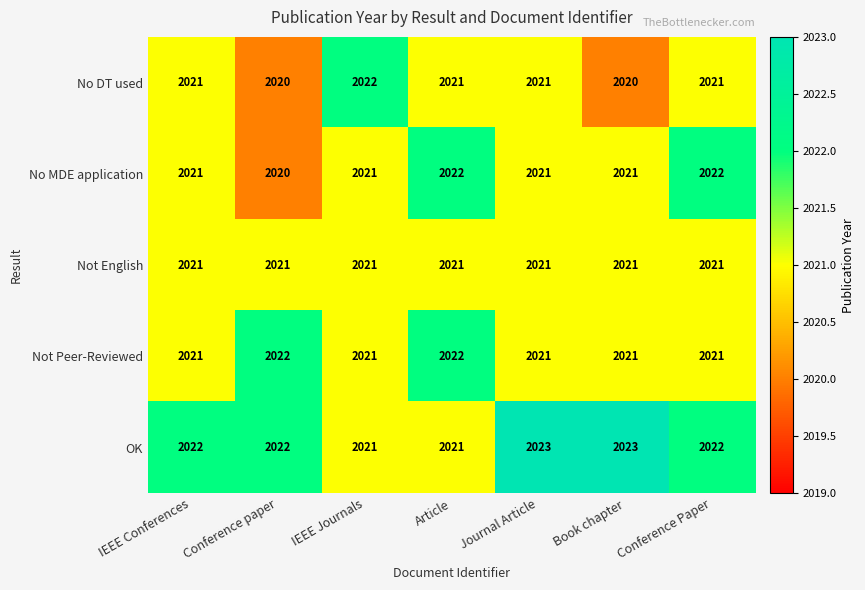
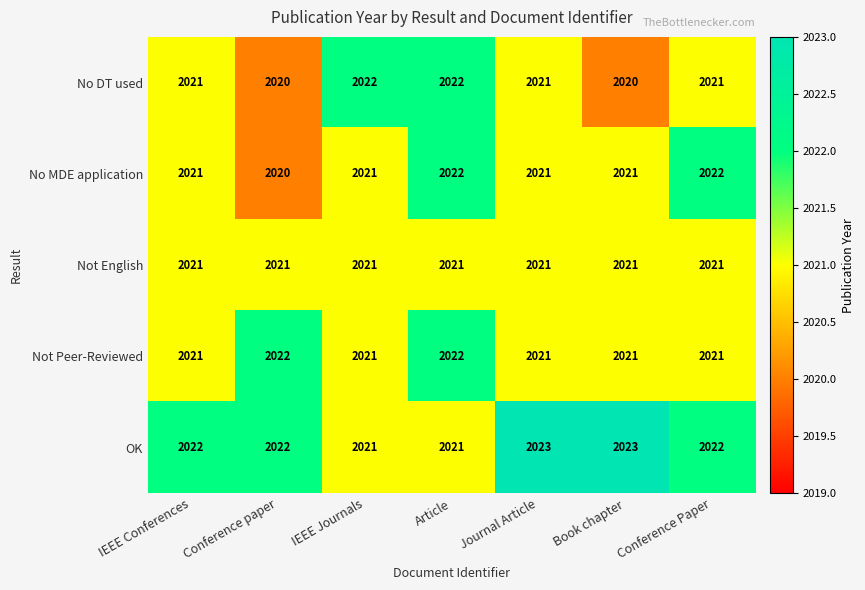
  {
    "No DT used": {
      "IEEE Conferences": 2021,
      "Conference paper": 2020,
      "IEEE Journals": 2022,
-     "Article": 2021,
+     "Article": 2022,
      "Journal Article": 2021,
      "Book chapter": 2020,
      "Conference Paper": 2021
    },
    "No MDE application": {
      "IEEE Conferences": 2021,
      "Conference paper": 2020,
      "IEEE Journals": 2021,
      "Article": 2022,
      "Journal Article": 2021,
      "Book chapter": 2021,
      "Conference Paper": 2022
    },
    "Not English": {
      "IEEE Conferences": 2021,
      "Conference paper": 2021,
      "IEEE Journals": 2021,
      "Article": 2021,
      "Journal Article": 2021,
      "Book chapter": 2021,
      "Conference Paper": 2021
    },
    "Not Peer-Reviewed": {
      "IEEE Conferences": 2021,
      "Conference paper": 2022,
      "IEEE Journals": 2021,
      "Article": 2022,
      "Journal Article": 2021,
      "Book chapter": 2021,
      "Conference Paper": 2021
    },
    "OK": {
      "IEEE Conferences": 2022,
      "Conference paper": 2022,
      "IEEE Journals": 2021,
      "Article": 2021,
      "Journal Article": 2023,
      "Book chapter": 2023,
      "Conference Paper": 2022
    }
  }
